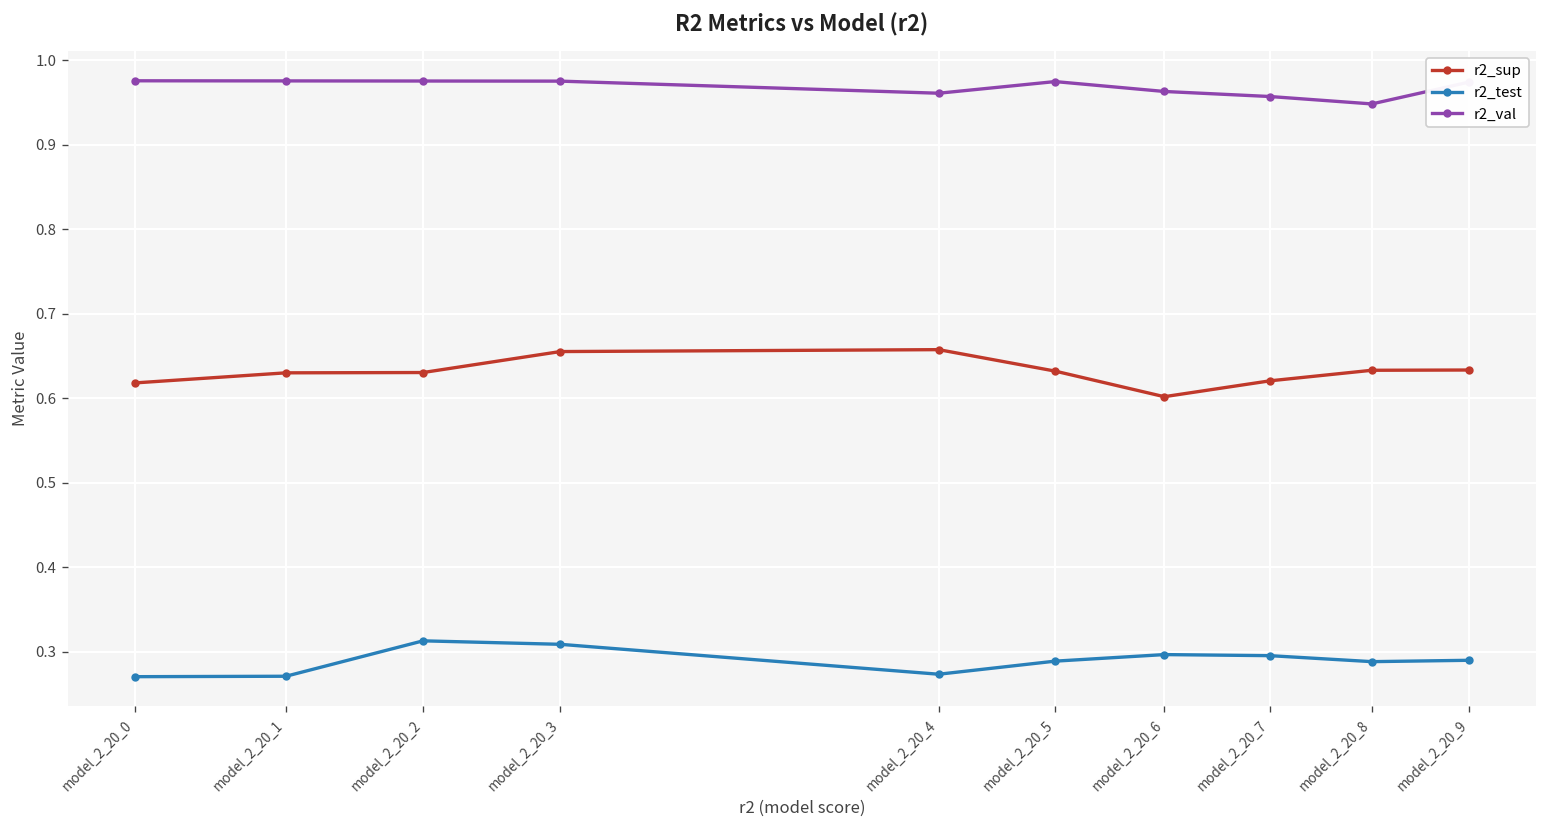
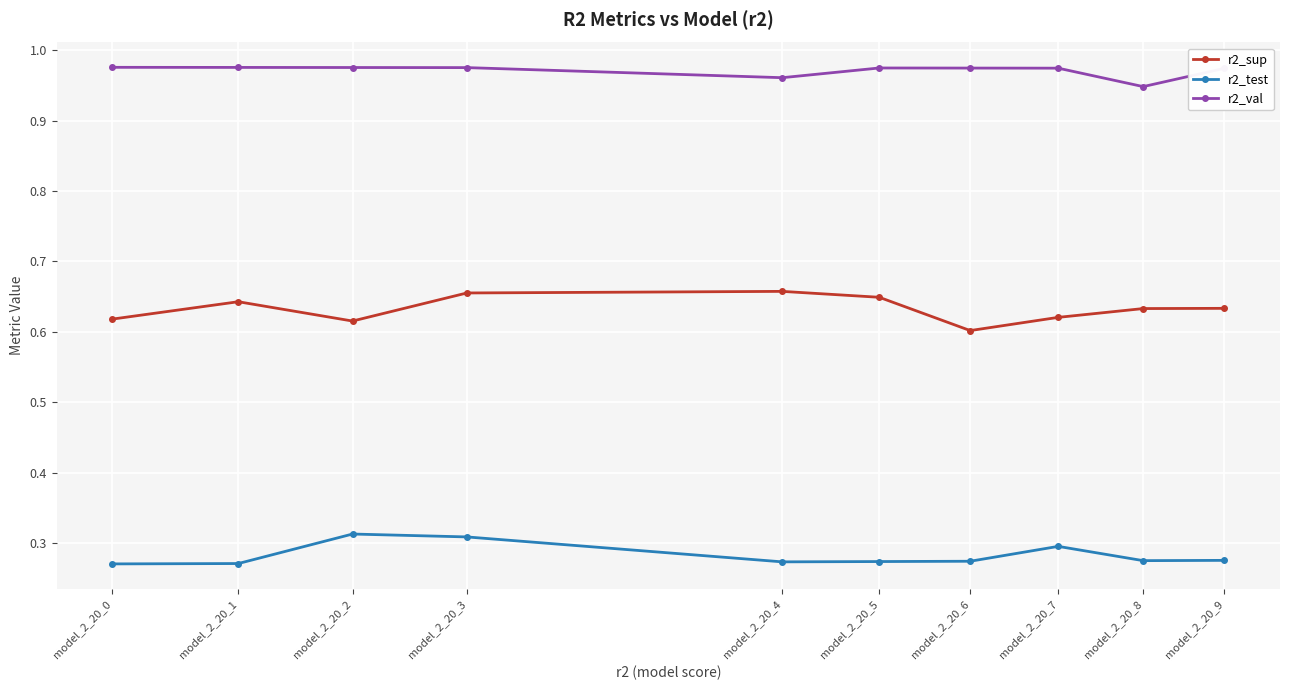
  {
    "r2_sup": {
      "model_2_20_0": 0.62,
-     "model_2_20_1": 0.63,
-     "model_2_20_2": 0.63,
+     "model_2_20_1": 0.64,
+     "model_2_20_2": 0.62,
      "model_2_20_3": 0.66,
      "model_2_20_4": 0.66,
-     "model_2_20_5": 0.63,
+     "model_2_20_5": 0.65,
      "model_2_20_6": 0.60,
      "model_2_20_7": 0.62,
      "model_2_20_8": 0.63,
      "model_2_20_9": 0.63
    },
    "r2_test": {
      "model_2_20_0": 0.27,
      "model_2_20_1": 0.27,
      "model_2_20_2": 0.31,
      "model_2_20_3": 0.31,
      "model_2_20_4": 0.27,
-     "model_2_20_5": 0.29,
-     "model_2_20_6": 0.30,
+     "model_2_20_5": 0.27,
+     "model_2_20_6": 0.27,
      "model_2_20_7": 0.30,
-     "model_2_20_8": 0.29,
-     "model_2_20_9": 0.29
+     "model_2_20_8": 0.27,
+     "model_2_20_9": 0.28
    },
    "r2_val": {
      "model_2_20_0": 0.98,
      "model_2_20_1": 0.98,
      "model_2_20_2": 0.98,
      "model_2_20_3": 0.98,
      "model_2_20_4": 0.96,
      "model_2_20_5": 0.97,
-     "model_2_20_6": 0.96,
-     "model_2_20_7": 0.96,
+     "model_2_20_6": 0.97,
+     "model_2_20_7": 0.97,
      "model_2_20_8": 0.95
    }
  }
